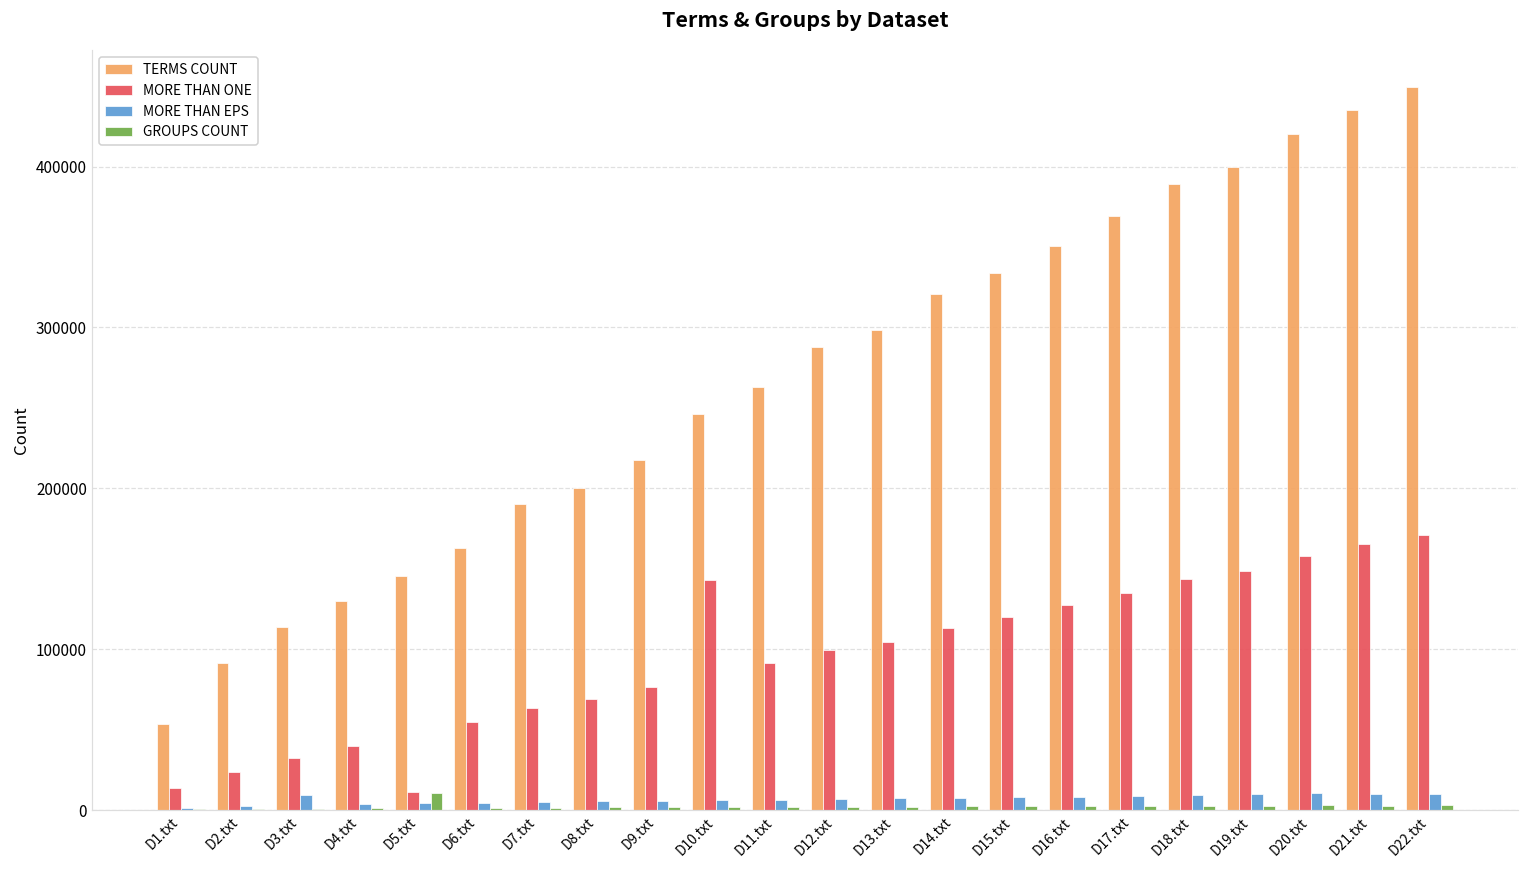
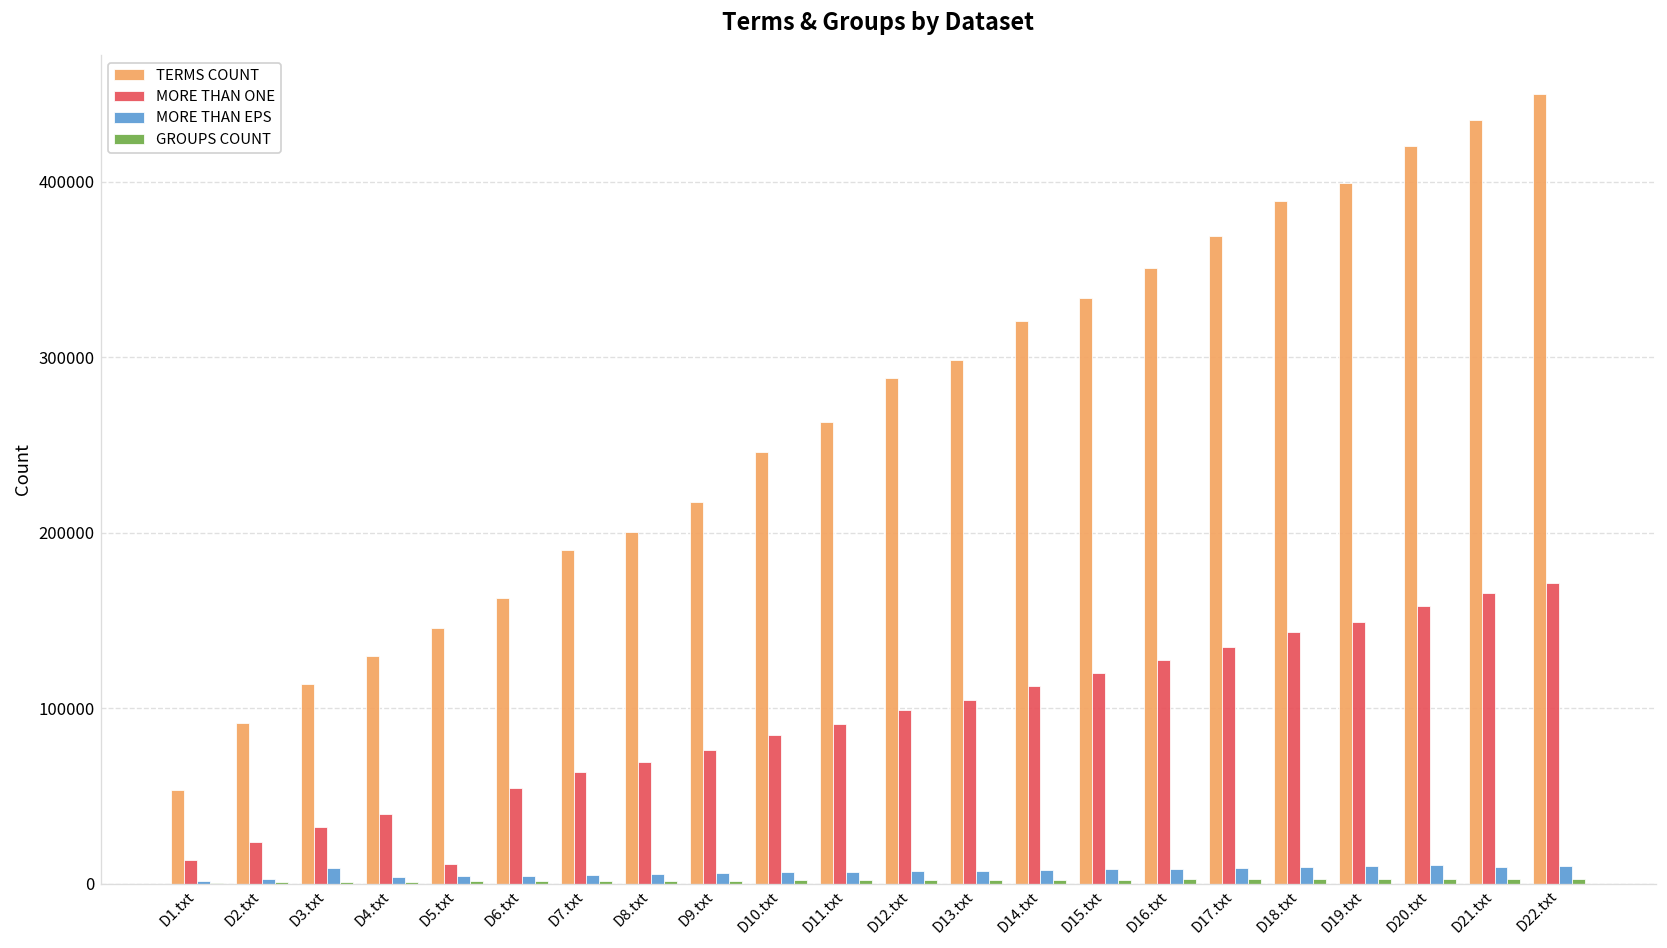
  {
    "TERMS COUNT": {
      "D1.txt": 53000,
      "D2.txt": 92000,
      "D3.txt": 114000,
      "D4.txt": 130000,
      "D5.txt": 146000,
      "D6.txt": 163000,
      "D7.txt": 190000,
      "D8.txt": 200000,
      "D9.txt": 217000,
      "D10.txt": 246000,
      "D11.txt": 263000,
      "D12.txt": 288000,
      "D13.txt": 298000,
      "D14.txt": 320000,
      "D15.txt": 334000,
      "D16.txt": 351000,
      "D17.txt": 369000,
      "D18.txt": 389000,
      "D19.txt": 400000,
      "D20.txt": 420000,
      "D21.txt": 435000,
      "D22.txt": 450000
    },
    "MORE THAN ONE": {
      "D1.txt": 14000,
      "D2.txt": 24000,
      "D3.txt": 32000,
      "D4.txt": 40000,
      "D5.txt": 11000,
      "D6.txt": 55000,
      "D7.txt": 64000,
      "D8.txt": 69000,
      "D9.txt": 76000,
-     "D10.txt": 143000,
+     "D10.txt": 85000,
      "D11.txt": 91000,
      "D12.txt": 99000,
      "D13.txt": 104000,
      "D14.txt": 113000,
      "D15.txt": 120000,
      "D16.txt": 127000,
      "D17.txt": 135000,
      "D18.txt": 143000,
      "D19.txt": 149000,
      "D20.txt": 158000,
      "D21.txt": 166000,
      "D22.txt": 171000
    },
    "MORE THAN EPS": {
      "D2.txt": 2000,
      "D3.txt": 9000,
      "D4.txt": 4000,
      "D5.txt": 4000,
      "D6.txt": 5000,
      "D7.txt": 5000,
      "D8.txt": 5000,
      "D9.txt": 6000,
      "D10.txt": 6000,
      "D11.txt": 6000,
      "D12.txt": 7000,
      "D13.txt": 7000,
      "D14.txt": 8000,
      "D15.txt": 8000,
      "D16.txt": 8000,
      "D17.txt": 9000,
      "D18.txt": 10000,
      "D19.txt": 10000,
      "D20.txt": 11000,
      "D21.txt": 10000,
      "D22.txt": 10000
    },
    "GROUPS COUNT": {
-     "D5.txt": 10000,
+     "D5.txt": 1000,
      "D9.txt": 2000,
      "D10.txt": 2000,
      "D11.txt": 2000,
      "D12.txt": 2000,
      "D13.txt": 2000,
      "D14.txt": 2000,
      "D15.txt": 2000,
      "D16.txt": 2000,
      "D17.txt": 3000,
      "D18.txt": 3000,
      "D19.txt": 3000,
      "D20.txt": 3000,
      "D21.txt": 3000,
      "D22.txt": 3000
    }
  }
